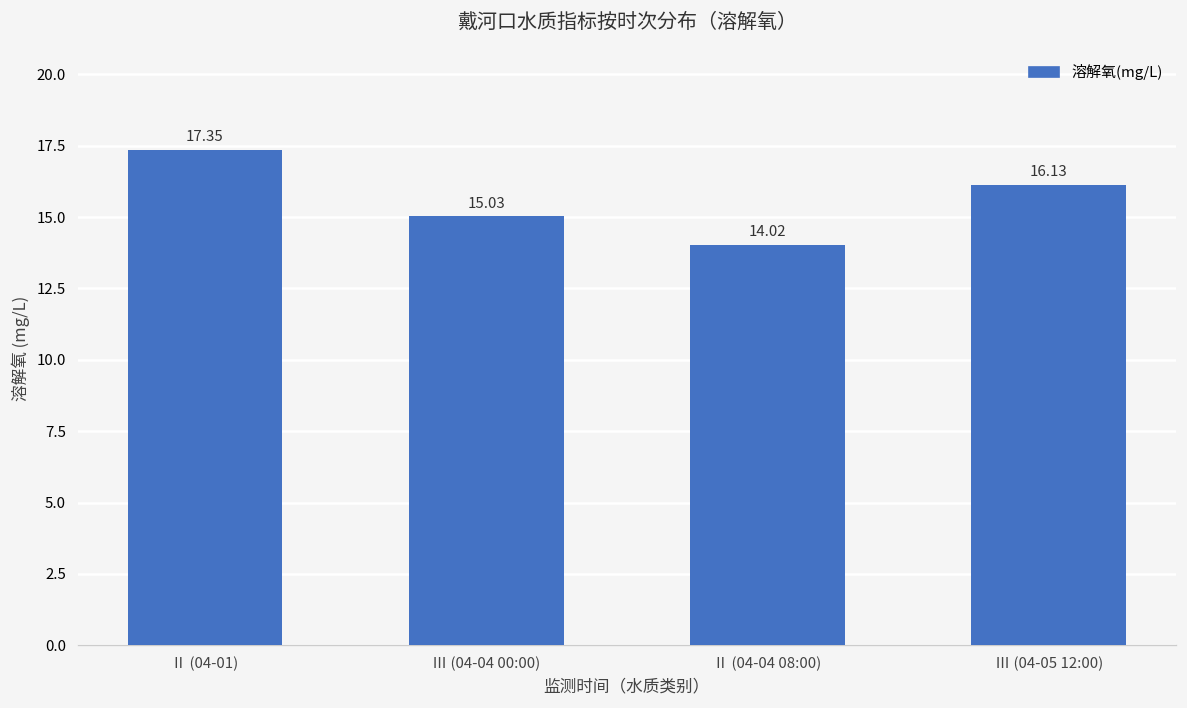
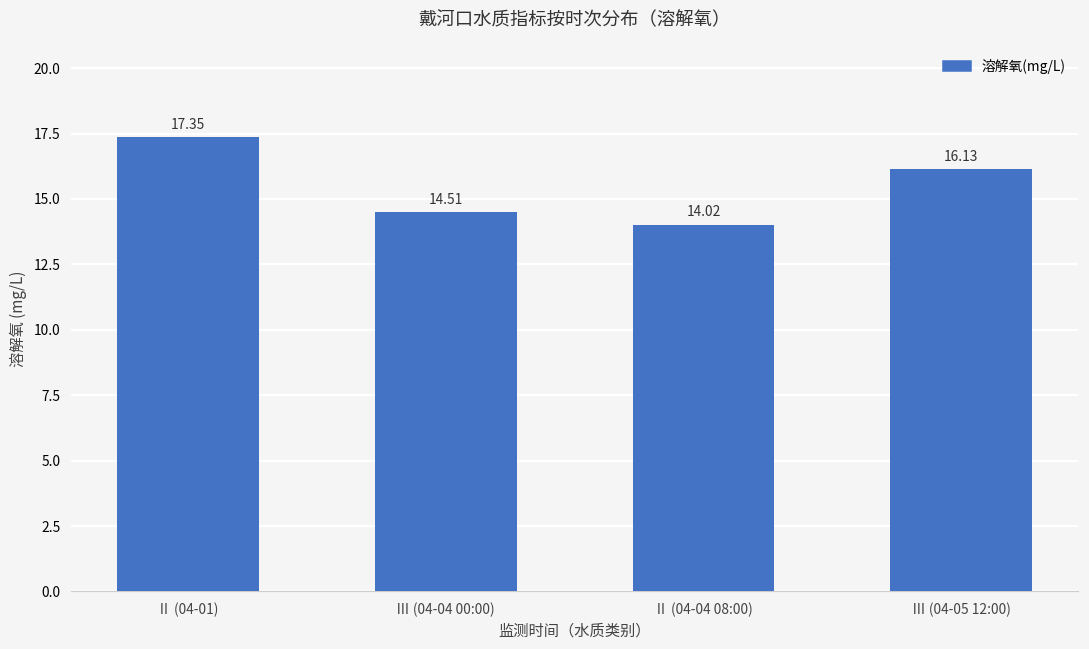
  {
    "Ⅱ (04-01)": 17.35,
-   "Ⅲ (04-04 00:00)": 15.03,
+   "Ⅲ (04-04 00:00)": 14.51,
    "Ⅱ (04-04 08:00)": 14.02,
    "Ⅲ (04-05 12:00)": 16.13
  }
